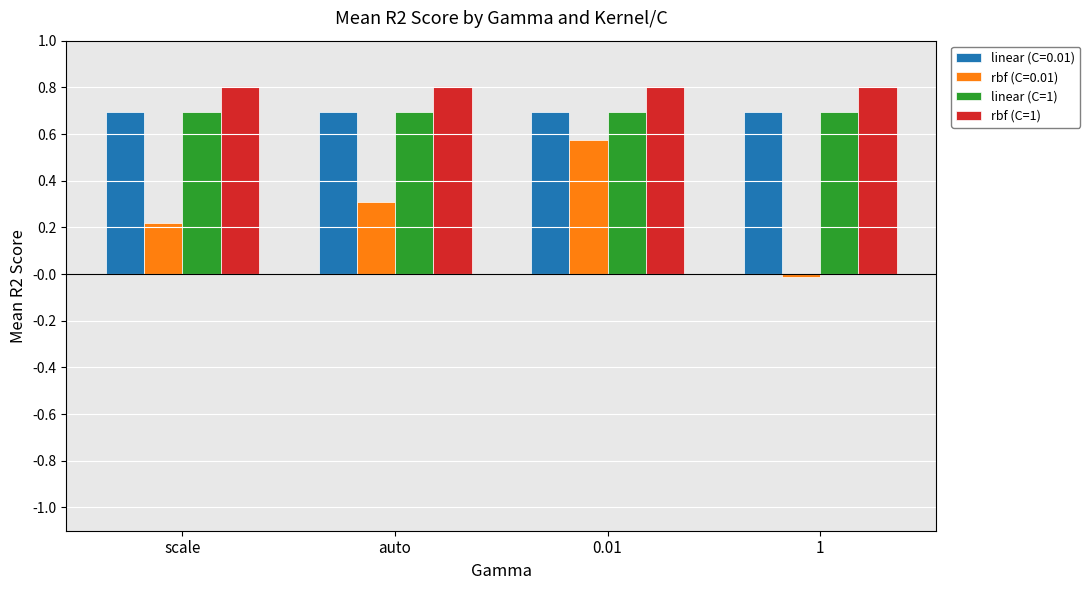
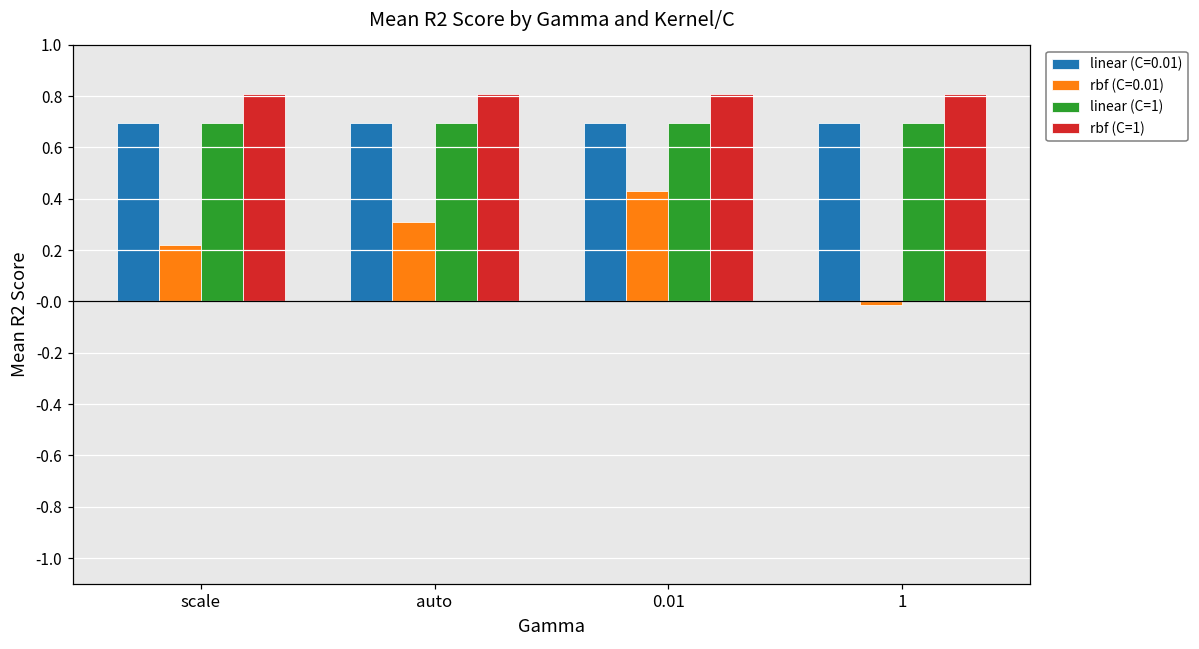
  {
    "linear (C=0.01)": {
      "scale": 0.69,
      "auto": 0.69,
      "0.01": 0.69,
      "1": 0.69
    },
    "rbf (C=0.01)": {
      "scale": 0.22,
      "auto": 0.31,
-     "0.01": 0.57,
+     "0.01": 0.43,
      "1": -0.01
    },
    "linear (C=1)": {
      "scale": 0.69,
      "auto": 0.69,
      "0.01": 0.69,
      "1": 0.69
    },
    "rbf (C=1)": {
      "scale": 0.81,
      "auto": 0.81,
      "0.01": 0.81,
      "1": 0.81
    }
  }
